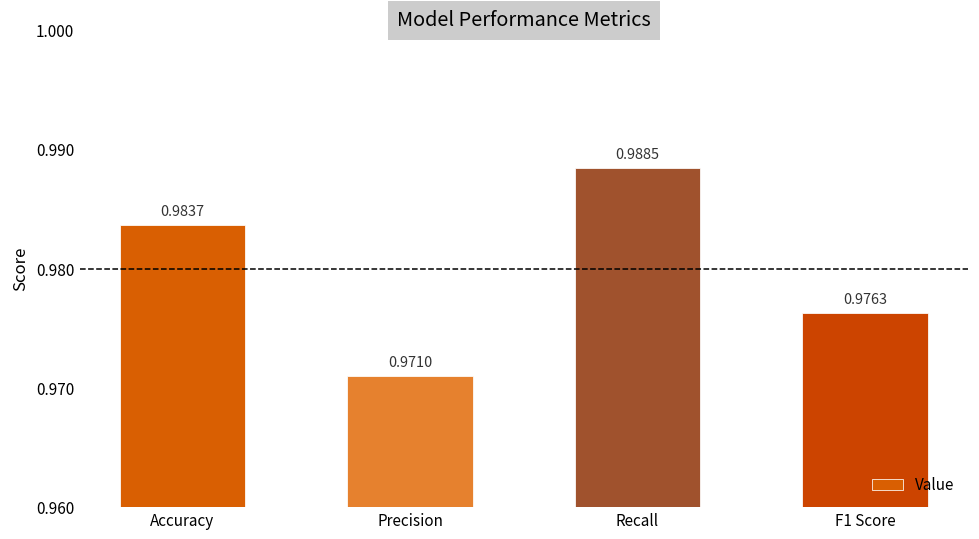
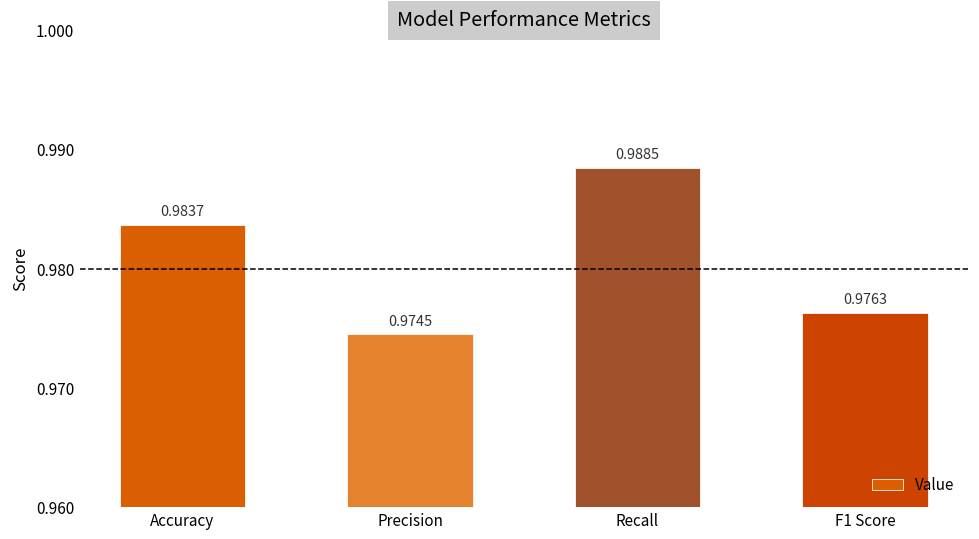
  {
    "Accuracy": 0.9837,
-   "Precision": 0.9710,
+   "Precision": 0.9745,
    "Recall": 0.9885,
    "F1 Score": 0.9763
  }
